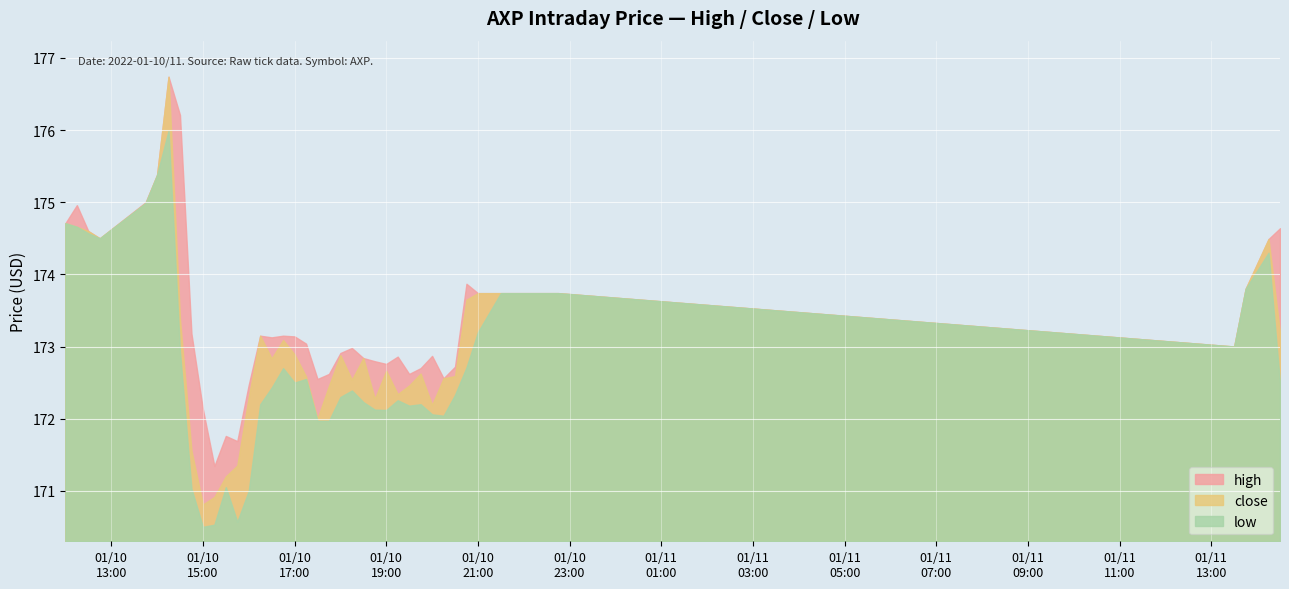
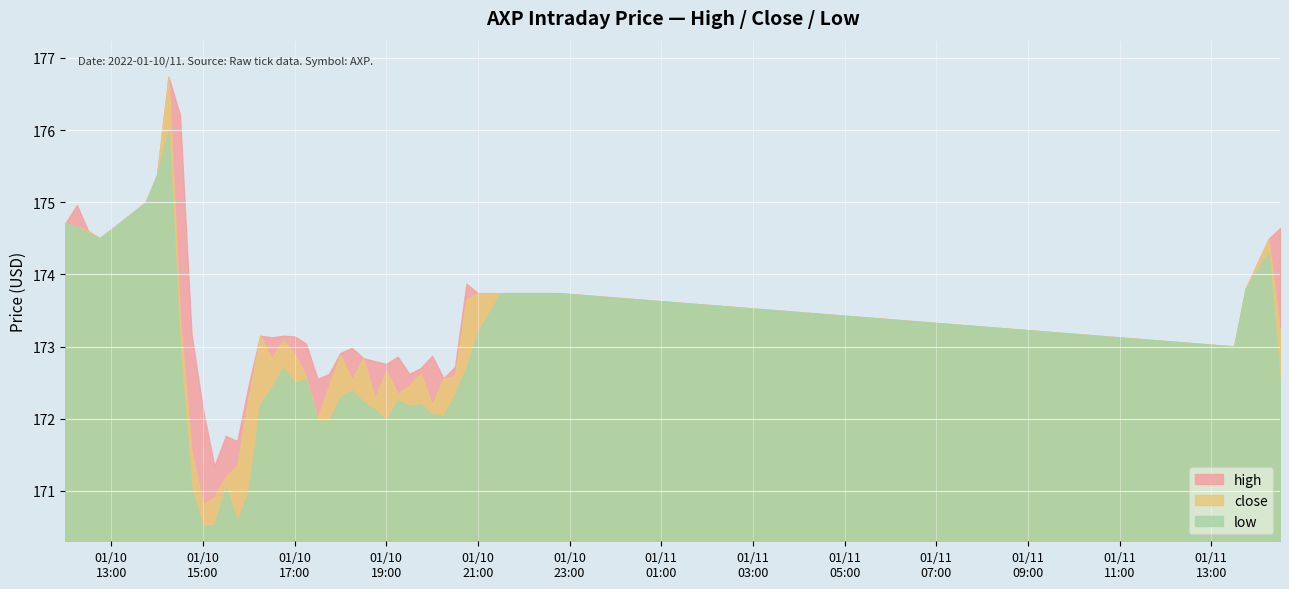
  {
    "low": {
      "01/10 15:00": 170.5,
      "01/10 17:00": 172.5,
-     "01/10 19:00": 172.1,
+     "01/10 19:00": 172.0,
      "01/10 21:00": 173.2
    }
  }
